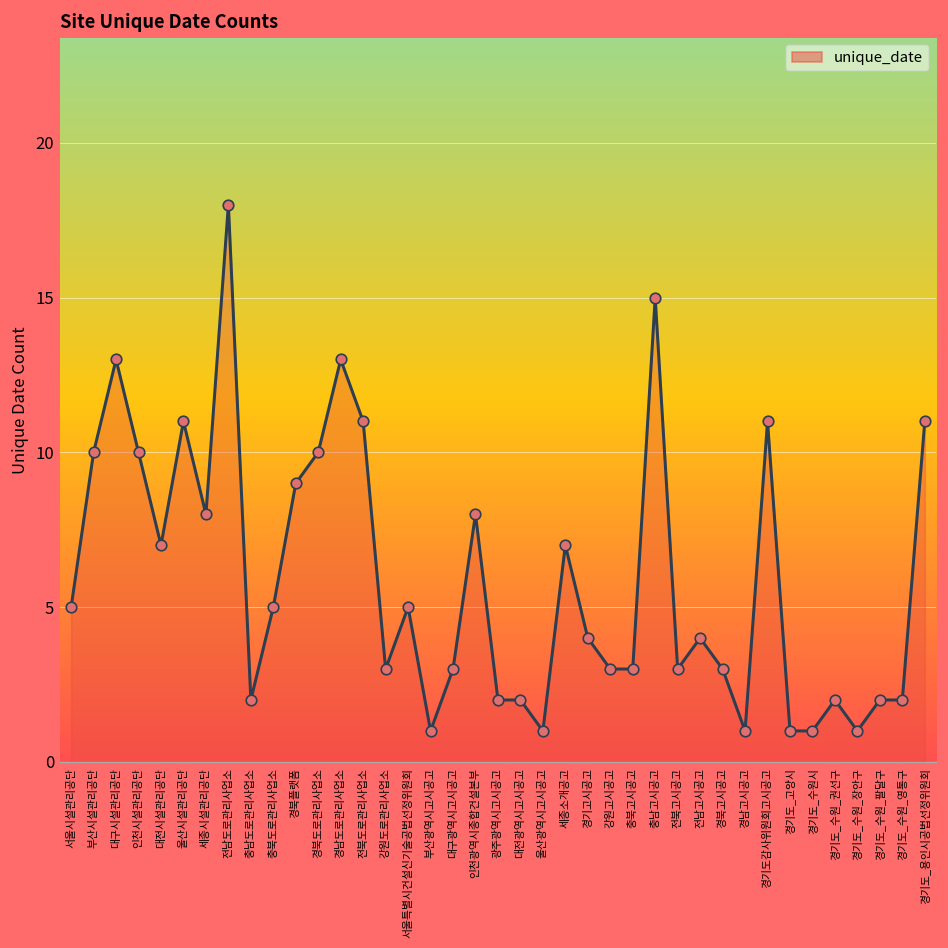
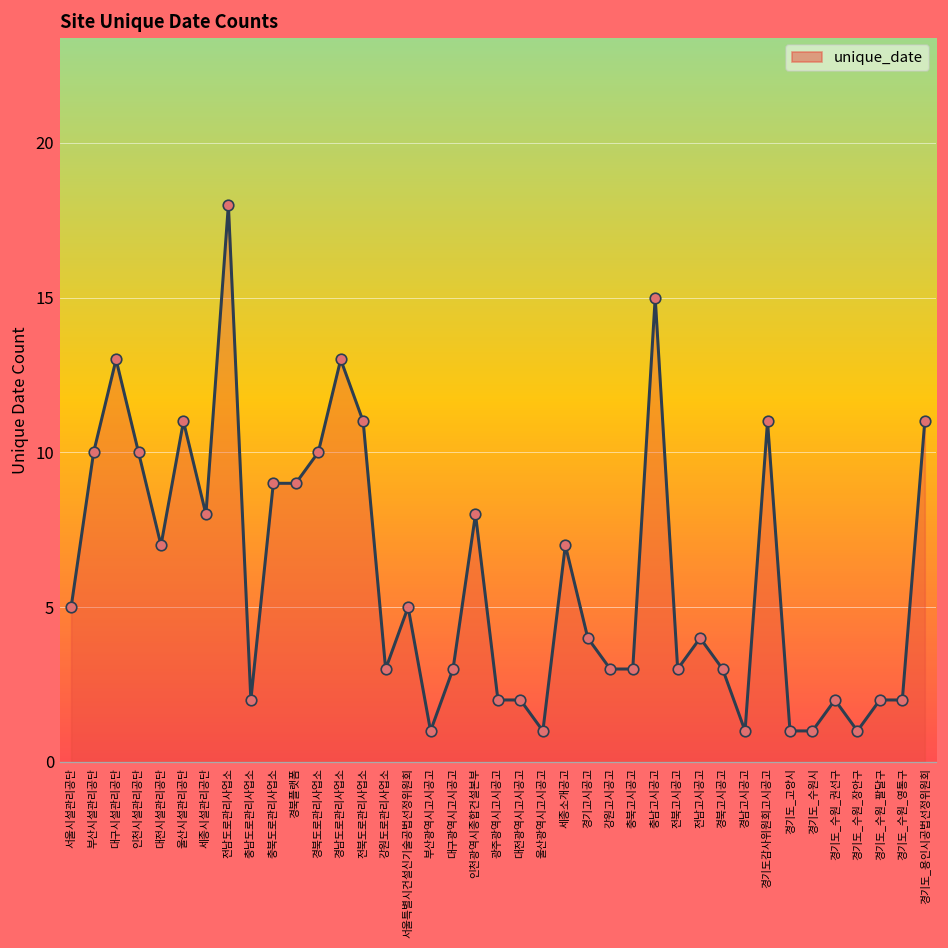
  {
    "서울시설관리공단": 5,
    "부산시설관리공단": 10,
    "대구시설관리공단": 13,
    "인천시설관리공단": 10,
    "대전시설관리공단": 7,
    "울산시설관리공단": 11,
    "세종시설관리공단": 8,
    "전남도로관리사업소": 18,
    "충남도로관리사업소": 2,
-   "충북도로관리사업소": 5,
+   "충북도로관리사업소": 9,
    "경북플랫폼": 9,
    "경북도로관리사업소": 10,
    "경남도로관리사업소": 13,
    "전북도로관리사업소": 11,
    "강원도로관리사업소": 3,
    "서울특별시건설신기술공법선정위원회": 5,
    "부산광역시고시공고": 1,
    "대구광역시고시공고": 3,
    "인천광역시종합건설본부": 8,
    "광주광역시고시공고": 2,
    "대전광역시고시공고": 2,
    "울산광역시고시공고": 1,
    "세종소개공고": 7,
    "경기고시공고": 4,
    "강원고시공고": 3,
    "충북고시공고": 3,
    "충남고시공고": 15,
    "전북고시공고": 3,
    "전남고시공고": 4,
    "경북고시공고": 3,
    "경남고시공고": 1,
    "경기도감사위원회고시공고": 11,
    "경기도_고양시": 1,
    "경기도_수원시": 1,
    "경기도_수원_권선구": 2,
    "경기도_수원_장안구": 1,
    "경기도_수원_팔달구": 2,
    "경기도_수원_영통구": 2,
    "경기도_용인시공법선정위원회": 11
  }
